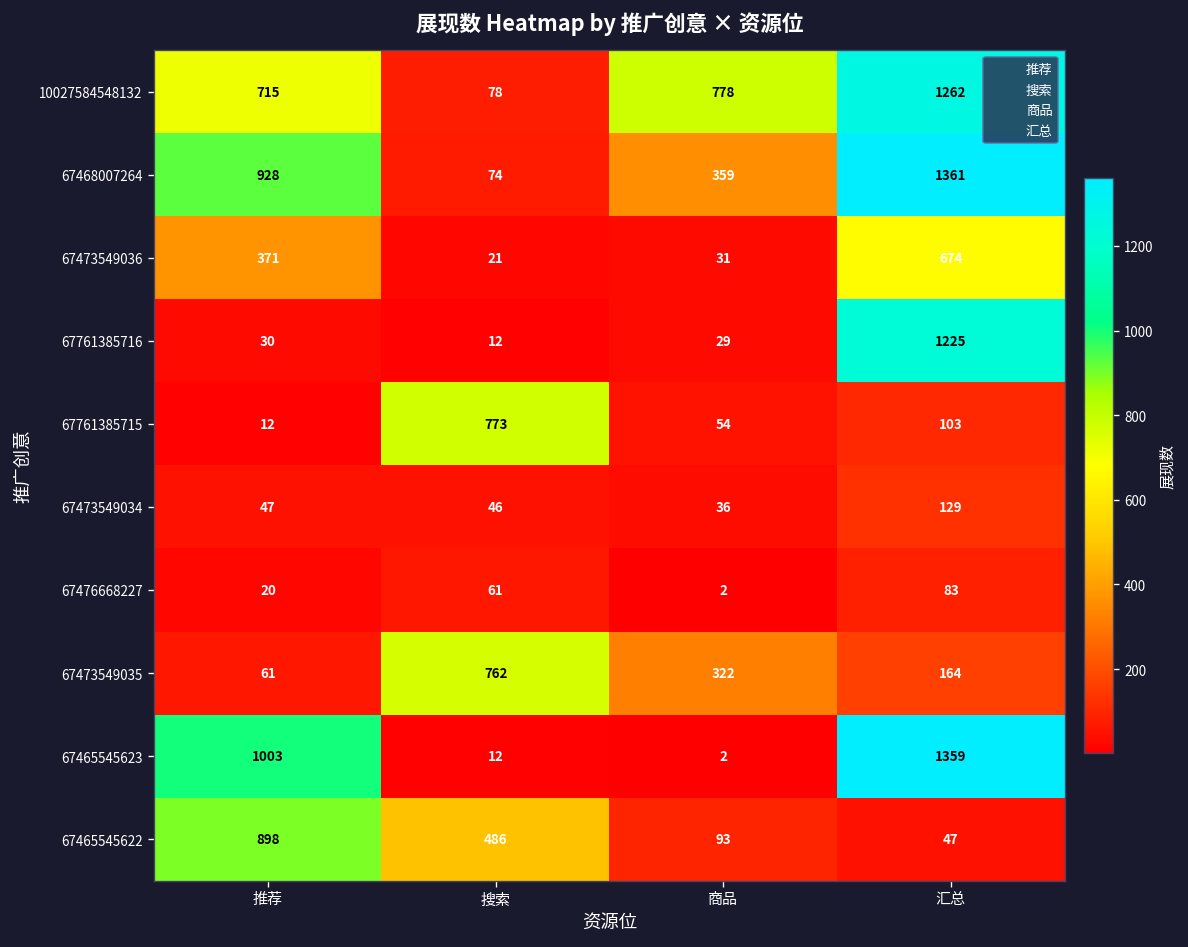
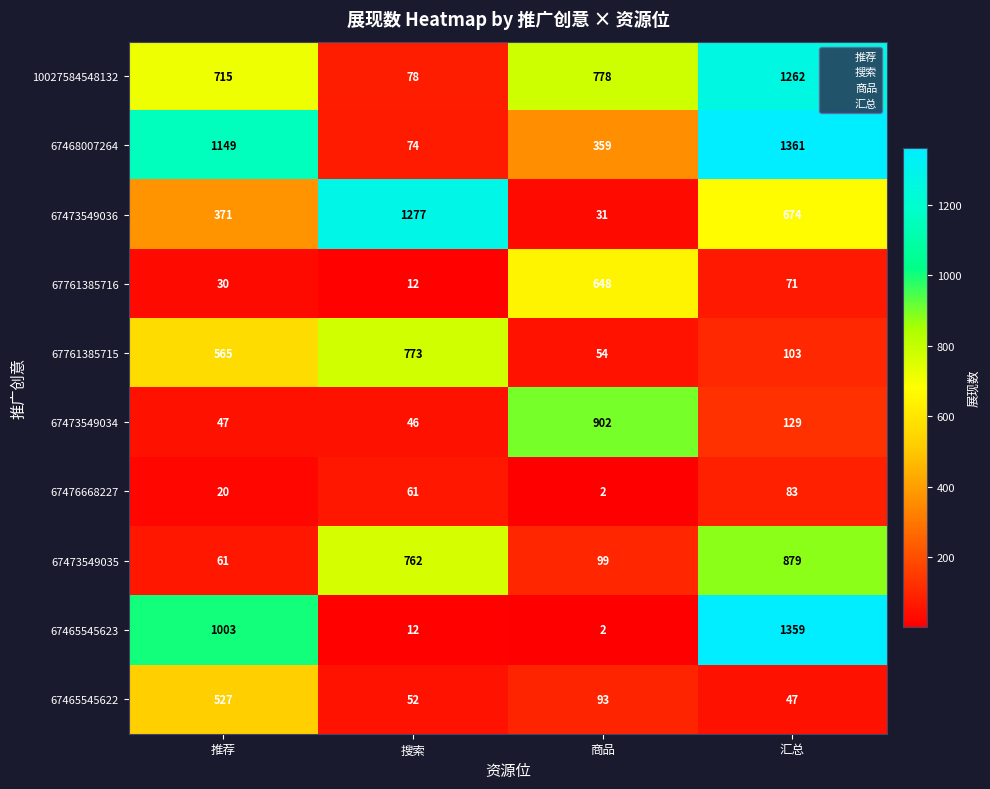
  {
    "10027584548132": {
      "推荐": 715,
      "搜索": 78,
      "商品": 778,
      "汇总": 1262
    },
    "67468007264": {
-     "推荐": 928,
+     "推荐": 1149,
      "搜索": 74,
      "商品": 359,
      "汇总": 1361
    },
    "67473549036": {
      "推荐": 371,
-     "搜索": 21,
+     "搜索": 1277,
      "商品": 31,
      "汇总": 674
    },
    "67761385716": {
      "推荐": 30,
      "搜索": 12,
-     "商品": 29,
-     "汇总": 1225
+     "商品": 648,
+     "汇总": 71
    },
    "67761385715": {
-     "推荐": 12,
+     "推荐": 565,
      "搜索": 773,
      "商品": 54,
      "汇总": 103
    },
    "67473549034": {
      "推荐": 47,
      "搜索": 46,
-     "商品": 36,
+     "商品": 902,
      "汇总": 129
    },
    "67476668227": {
      "推荐": 20,
      "搜索": 61,
      "商品": 2,
      "汇总": 83
    },
    "67473549035": {
      "推荐": 61,
      "搜索": 762,
-     "商品": 322,
-     "汇总": 164
+     "商品": 99,
+     "汇总": 879
    },
    "67465545623": {
      "推荐": 1003,
      "搜索": 12,
      "商品": 2,
      "汇总": 1359
    },
    "67465545622": {
-     "推荐": 898,
-     "搜索": 486,
+     "推荐": 527,
+     "搜索": 52,
      "商品": 93,
      "汇总": 47
    }
  }
